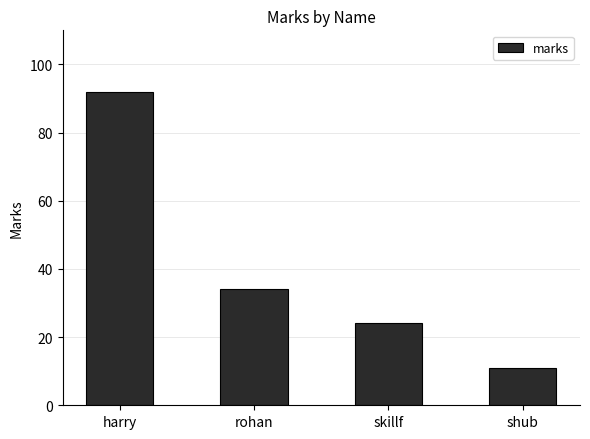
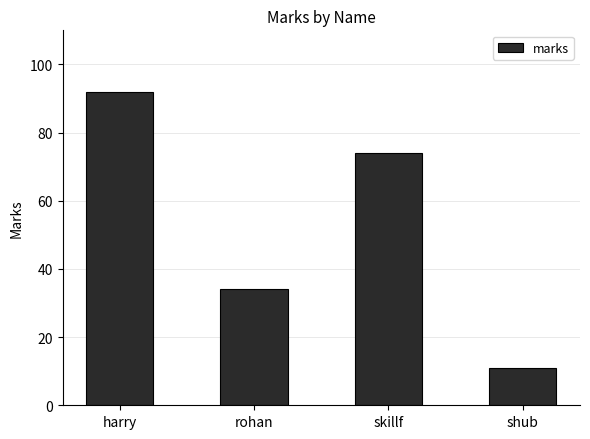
  {
    "harry": 92,
    "rohan": 34,
-   "skillf": 24,
+   "skillf": 74,
    "shub": 11
  }
